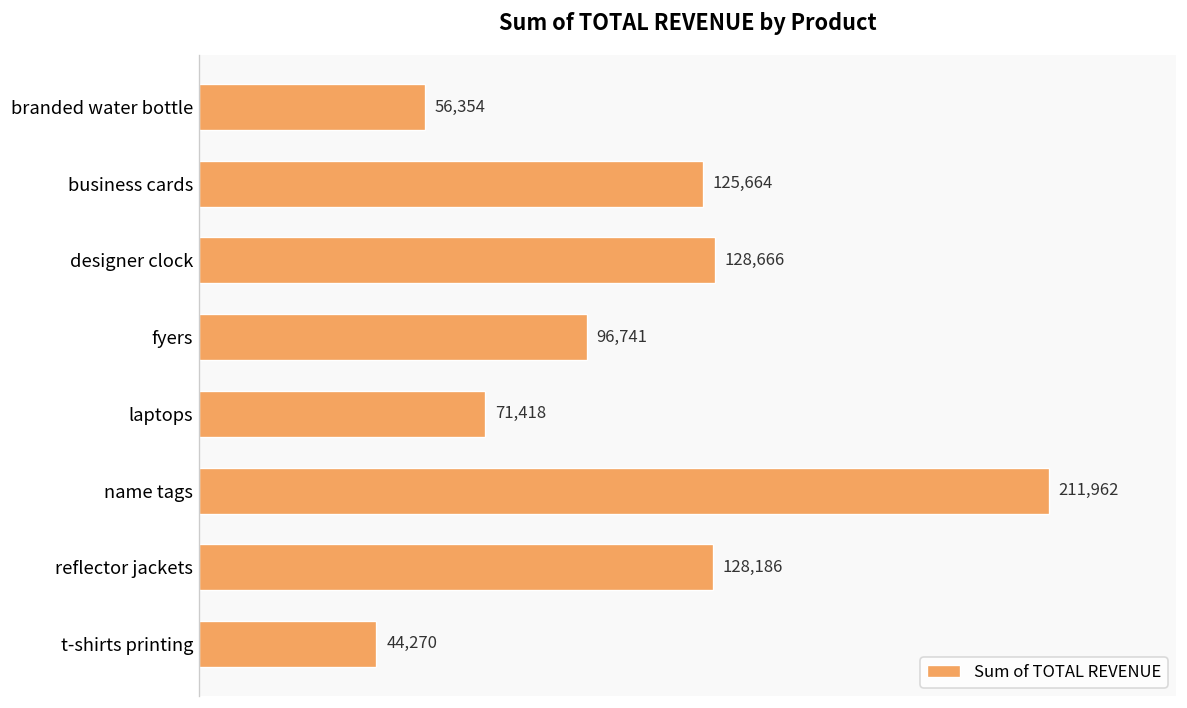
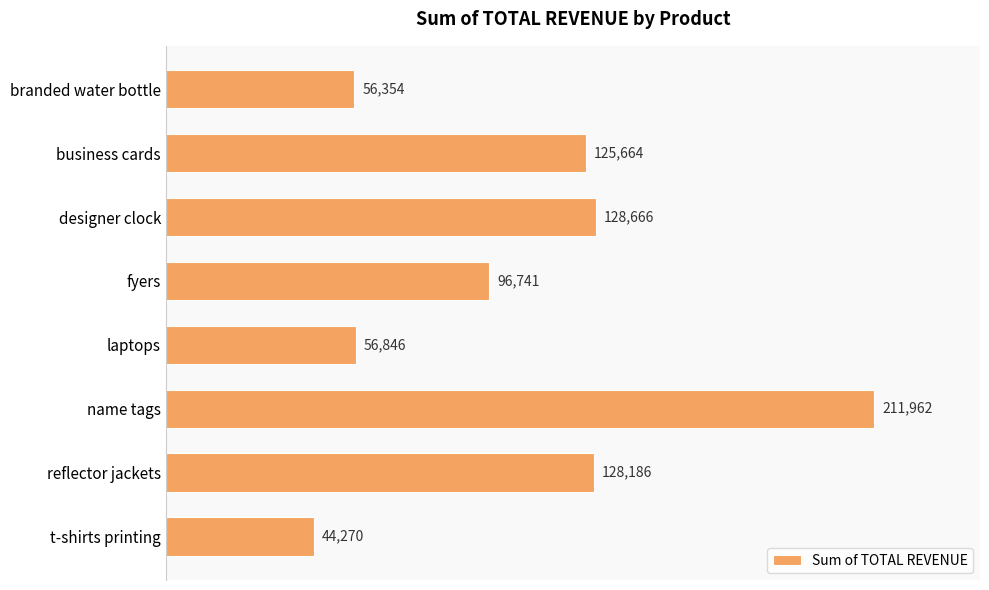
  {
    "branded water bottle": "56,354",
    "business cards": "125,664",
    "designer clock": "128,666",
    "fyers": "96,741",
-   "laptops": "71,418",
+   "laptops": "56,846",
    "name tags": "211,962",
    "reflector jackets": "128,186",
    "t-shirts printing": "44,270"
  }
